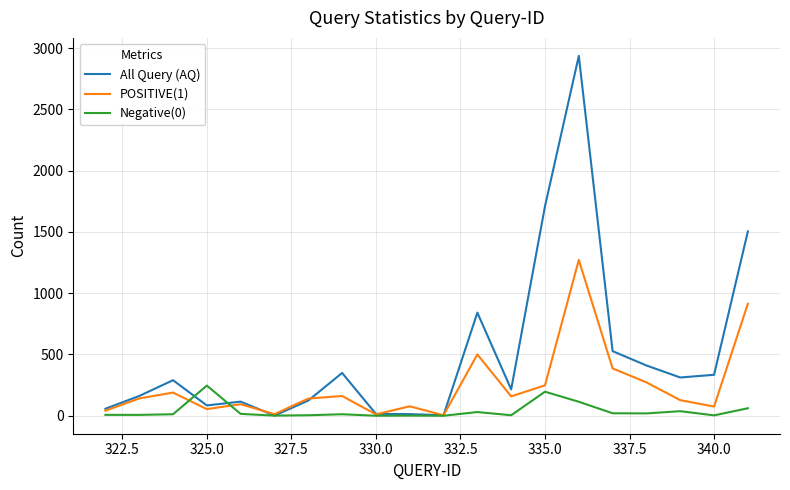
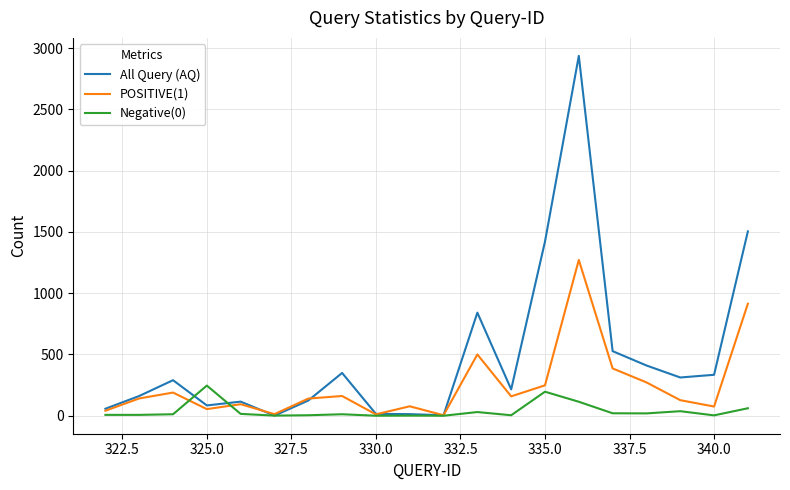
  {
    "All Query (AQ)": {
      "325.0": 80,
-     "335.0": 1710,
+     "335.0": 1420,
      "340.0": 330
    },
    "POSITIVE(1)": {
      "325.0": 50,
      "335.0": 250,
      "340.0": 80
    },
    "Negative(0)": {
      "325.0": 250,
      "335.0": 200,
      "340.0": 0
    }
  }
